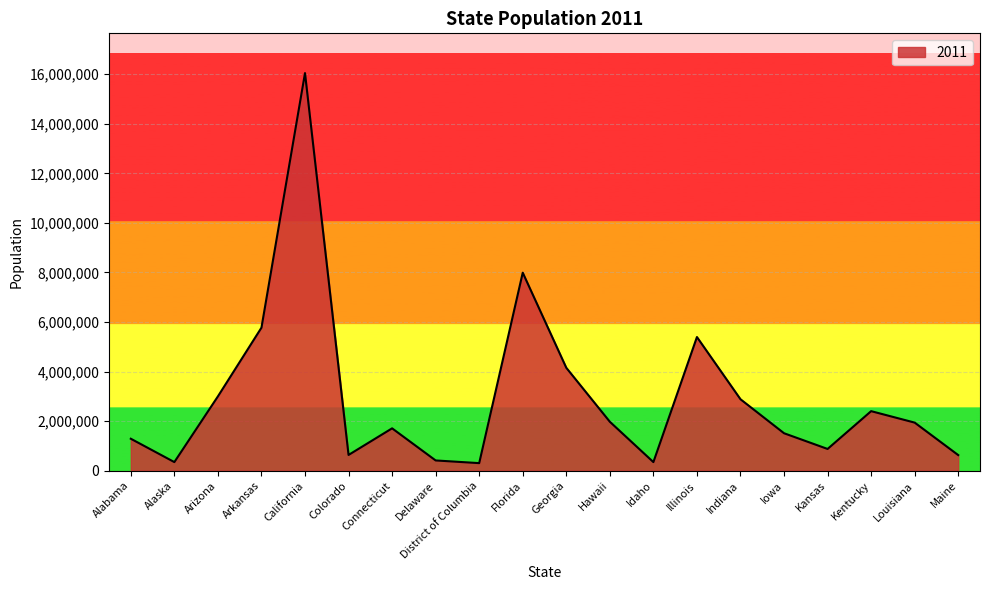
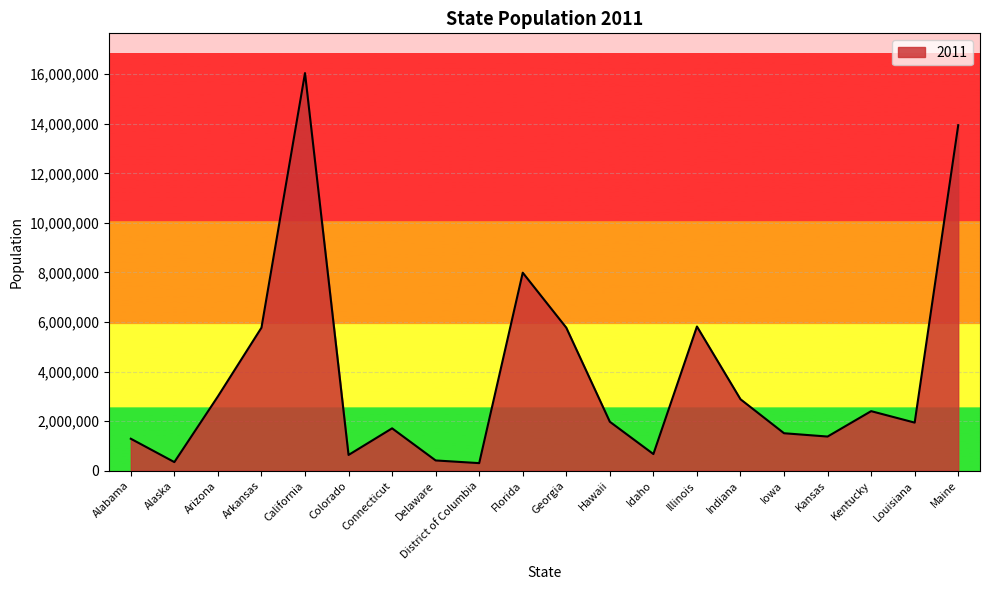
  {
    "Alabama": "1,300,000",
    "Alaska": "300,000",
    "Arizona": "3,000,000",
    "Arkansas": "5,800,000",
    "California": "16,000,000",
    "Colorado": "600,000",
    "Connecticut": "1,700,000",
    "Delaware": "400,000",
    "District of Columbia": "300,000",
    "Florida": "8,000,000",
-   "Georgia": "4,200,000",
+   "Georgia": "5,800,000",
    "Hawaii": "2,000,000",
-   "Idaho": "300,000",
-   "Illinois": "5,400,000",
+   "Idaho": "700,000",
+   "Illinois": "5,800,000",
    "Indiana": "2,900,000",
    "Iowa": "1,500,000",
-   "Kansas": "900,000",
+   "Kansas": "1,400,000",
    "Kentucky": "2,400,000",
    "Louisiana": "1,900,000",
-   "Maine": "600,000"
+   "Maine": "13,900,000"
  }
